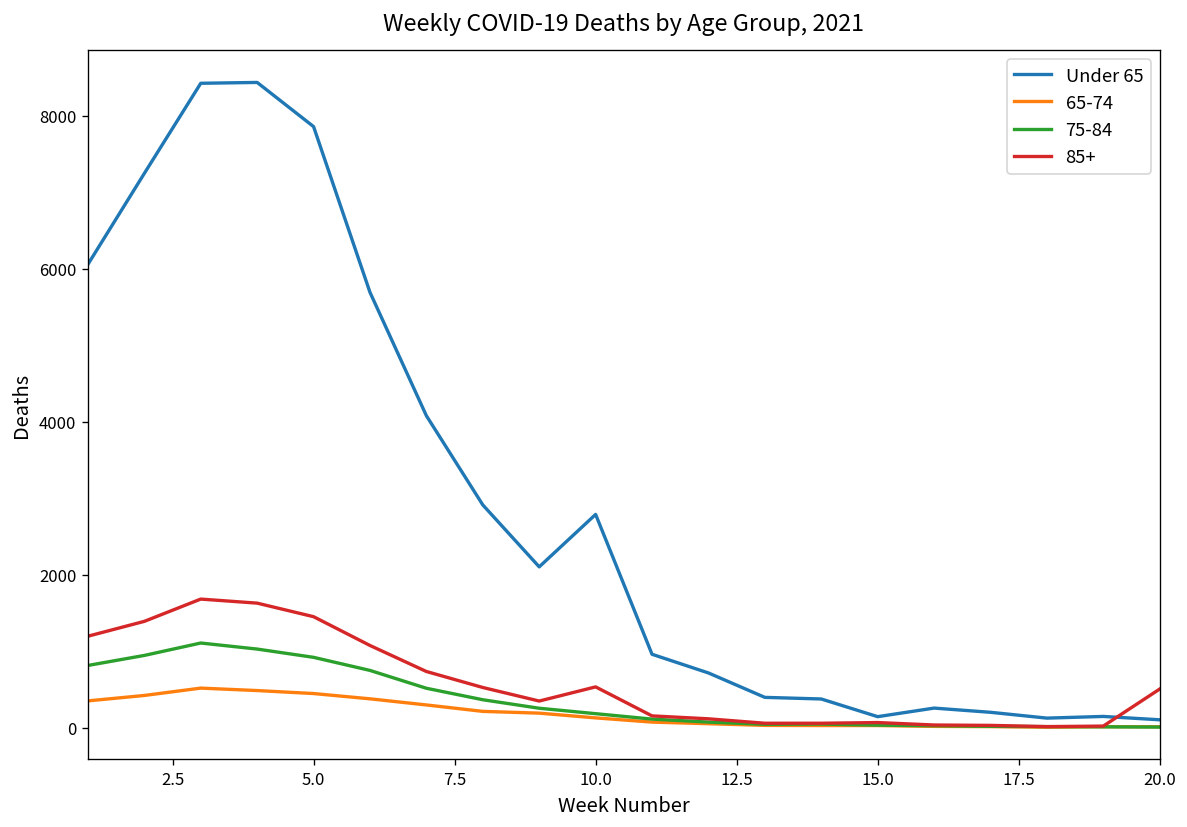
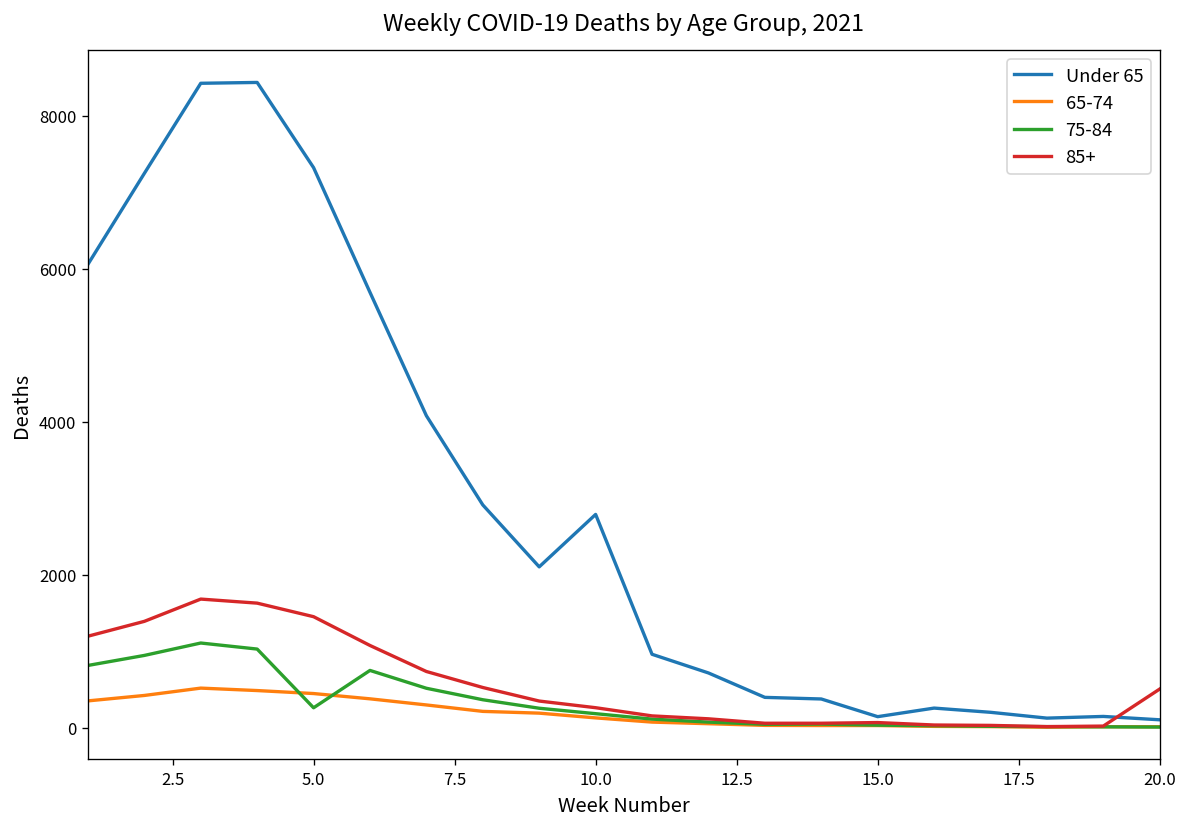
  {
    "Under 65": {
-     "5.0": 7900,
+     "5.0": 7300,
      "10.0": 2800,
      "15.0": 100,
      "20.0": 100
    },
    "65-74": {
      "5.0": 500,
      "10.0": 100
    },
    "75-84": {
-     "5.0": 900,
+     "5.0": 300,
      "10.0": 200
    },
    "85+": {
      "5.0": 1500,
-     "10.0": 500,
+     "10.0": 300,
      "20.0": 500
    }
  }
